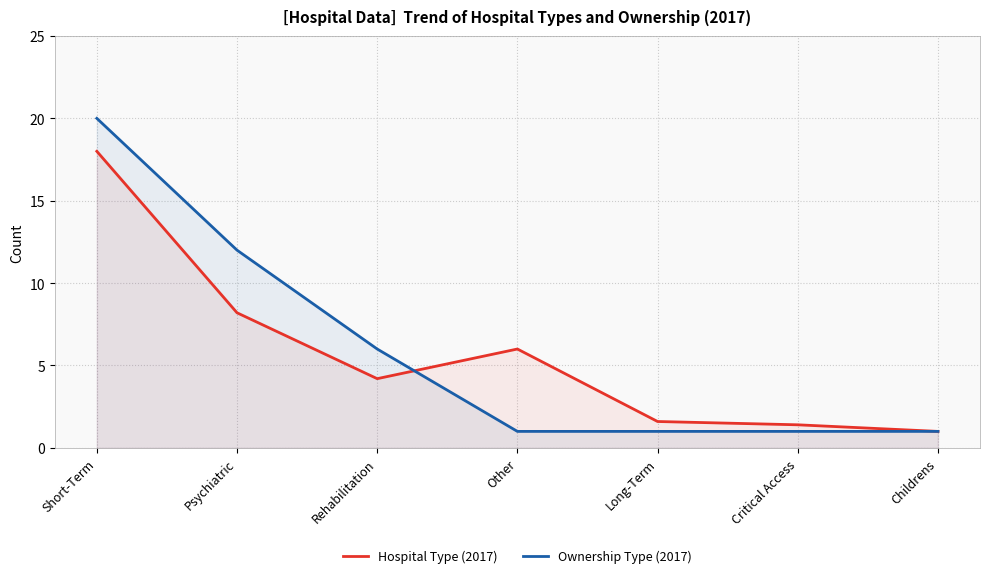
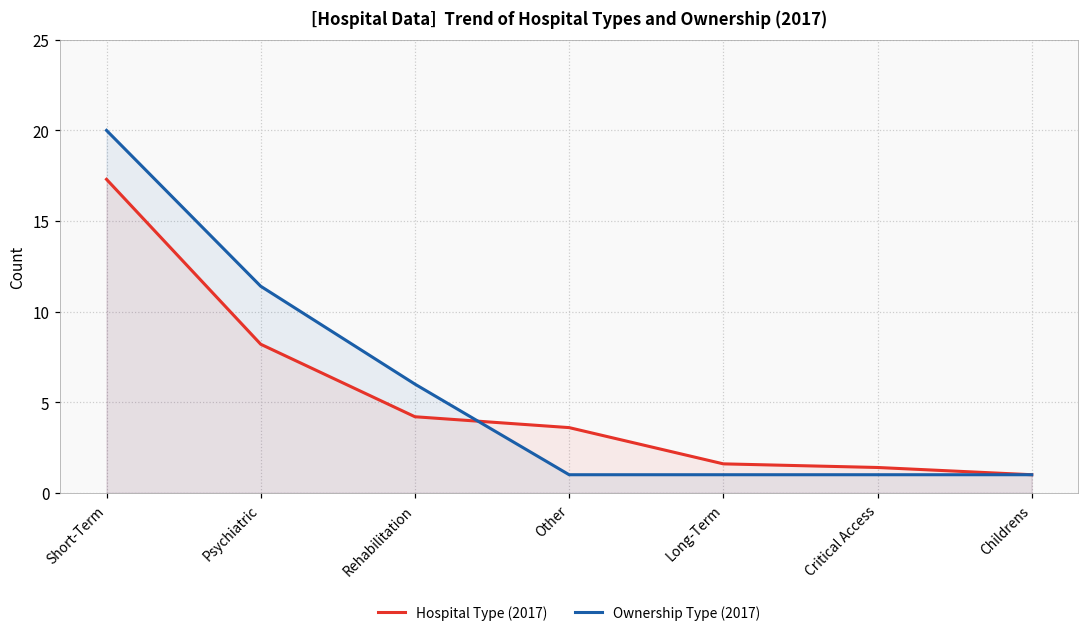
  {
    "Hospital Type (2017)": {
-     "Short-Term": 18.0,
+     "Short-Term": 17.3,
      "Psychiatric": 8.2,
      "Rehabilitation": 4.2,
-     "Other": 6.0,
+     "Other": 3.6,
      "Long-Term": 1.6,
      "Critical Access": 1.4
    },
    "Ownership Type (2017)": {
      "Short-Term": 20.0,
-     "Psychiatric": 12.0,
+     "Psychiatric": 11.4,
      "Rehabilitation": 6.0,
      "Other": 1.0,
      "Long-Term": 1.0,
      "Critical Access": 1.0
    }
  }
